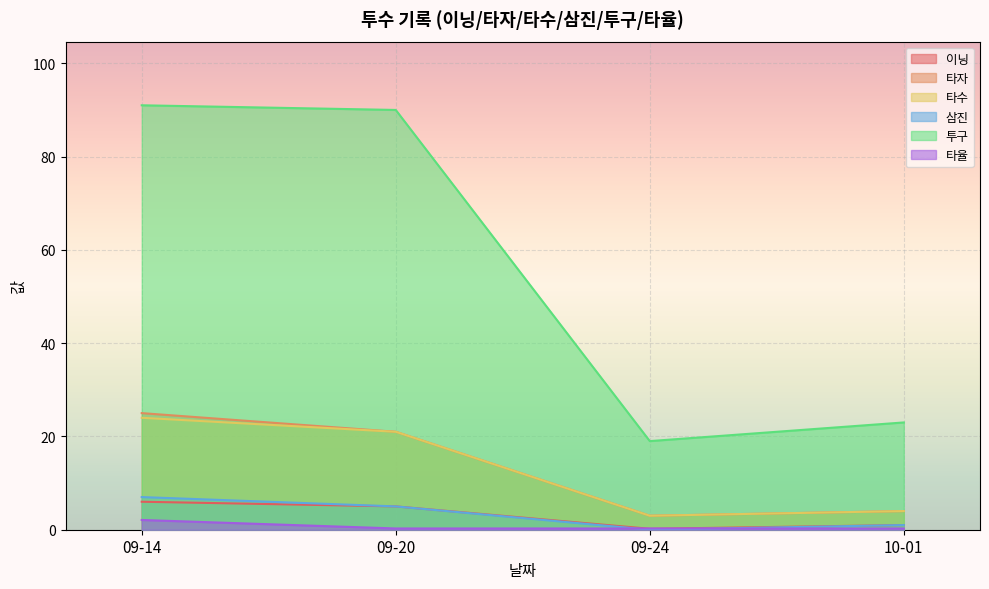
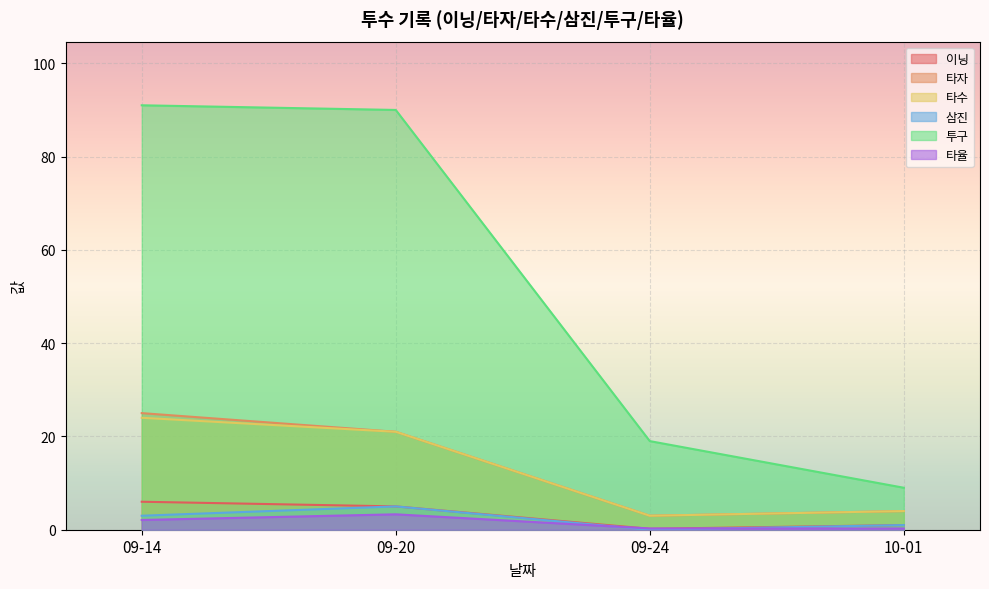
  {
    "삼진": {
-     "09-14": 7
+     "09-14": 3
    },
    "투구": {
      "09-14": 91,
      "09-20": 90,
      "09-24": 19,
-     "10-01": 23
+     "10-01": 9
    },
    "타율": {
      "09-14": 2,
-     "09-20": 0,
+     "09-20": 3,
      "10-01": 0
    }
  }
